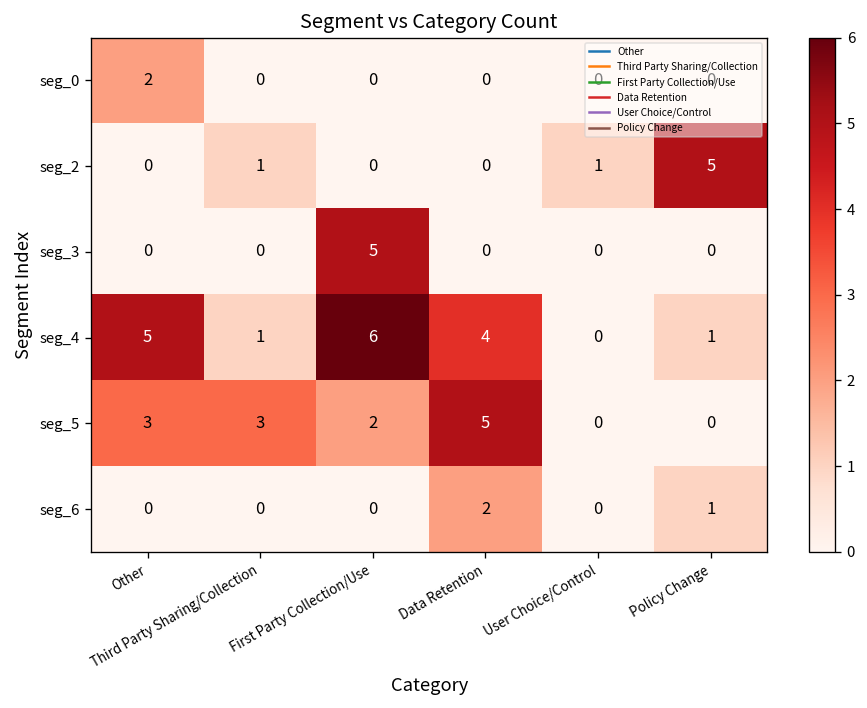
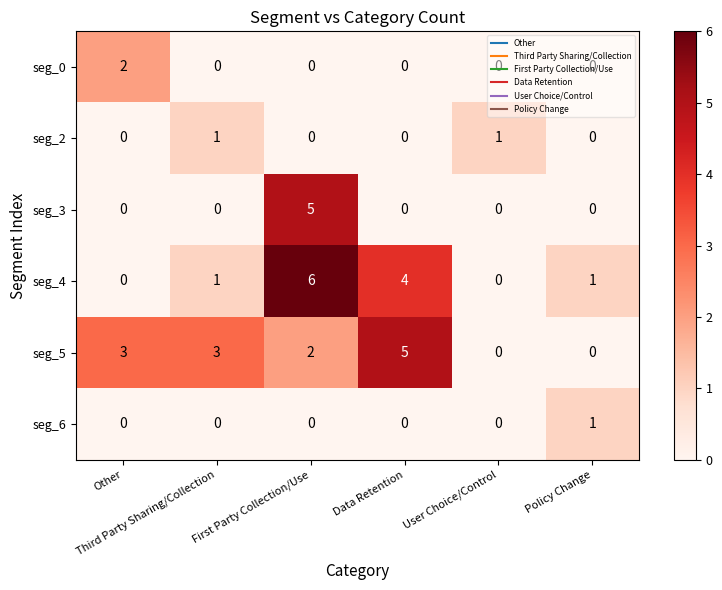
  {
    "seg_0": {
      "Other": 2,
      "Third Party Sharing/Collection": 0,
      "First Party Collection/Use": 0,
      "Data Retention": 0
    },
    "seg_2": {
      "Other": 0,
      "Third Party Sharing/Collection": 1,
      "First Party Collection/Use": 0,
      "Data Retention": 0,
      "User Choice/Control": 1,
-     "Policy Change": 5
+     "Policy Change": 0
    },
    "seg_3": {
      "Other": 0,
      "Third Party Sharing/Collection": 0,
      "First Party Collection/Use": 5,
      "Data Retention": 0,
      "User Choice/Control": 0,
      "Policy Change": 0
    },
    "seg_4": {
-     "Other": 5,
+     "Other": 0,
      "Third Party Sharing/Collection": 1,
      "First Party Collection/Use": 6,
      "Data Retention": 4,
      "User Choice/Control": 0,
      "Policy Change": 1
    },
    "seg_5": {
      "Other": 3,
      "Third Party Sharing/Collection": 3,
      "First Party Collection/Use": 2,
      "Data Retention": 5,
      "User Choice/Control": 0,
      "Policy Change": 0
    },
    "seg_6": {
      "Other": 0,
      "Third Party Sharing/Collection": 0,
      "First Party Collection/Use": 0,
-     "Data Retention": 2,
+     "Data Retention": 0,
      "User Choice/Control": 0,
      "Policy Change": 1
    }
  }
